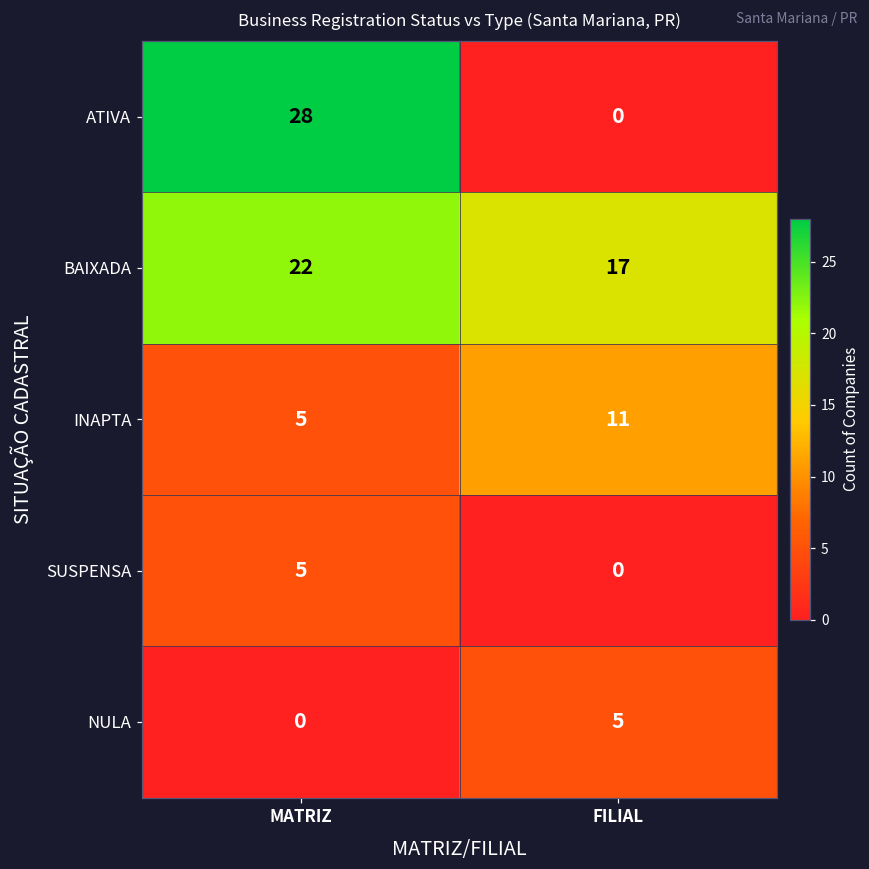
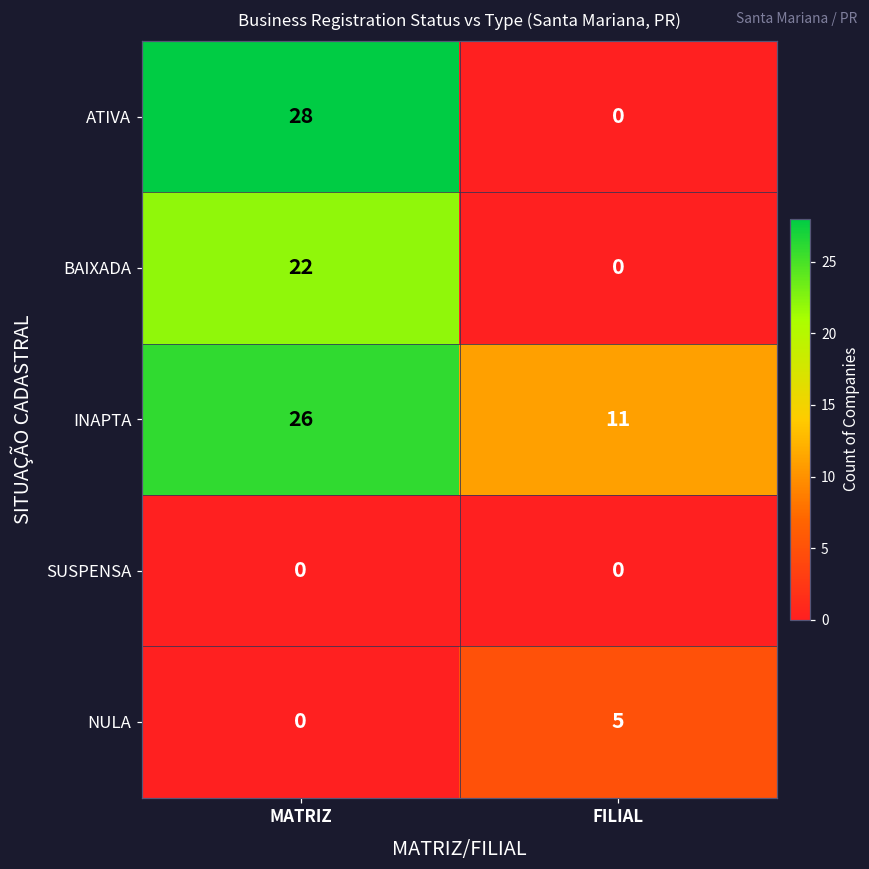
  {
    "ATIVA": {
      "MATRIZ": 28,
      "FILIAL": 0
    },
    "BAIXADA": {
      "MATRIZ": 22,
-     "FILIAL": 17
+     "FILIAL": 0
    },
    "INAPTA": {
-     "MATRIZ": 5,
+     "MATRIZ": 26,
      "FILIAL": 11
    },
    "SUSPENSA": {
-     "MATRIZ": 5,
+     "MATRIZ": 0,
      "FILIAL": 0
    },
    "NULA": {
      "MATRIZ": 0,
      "FILIAL": 5
    }
  }
